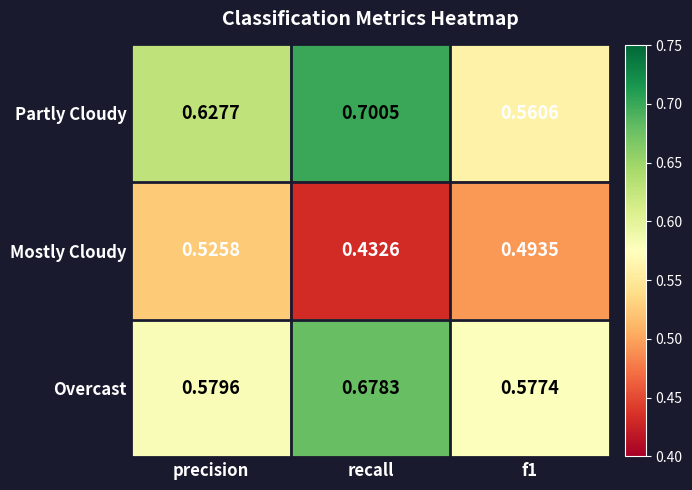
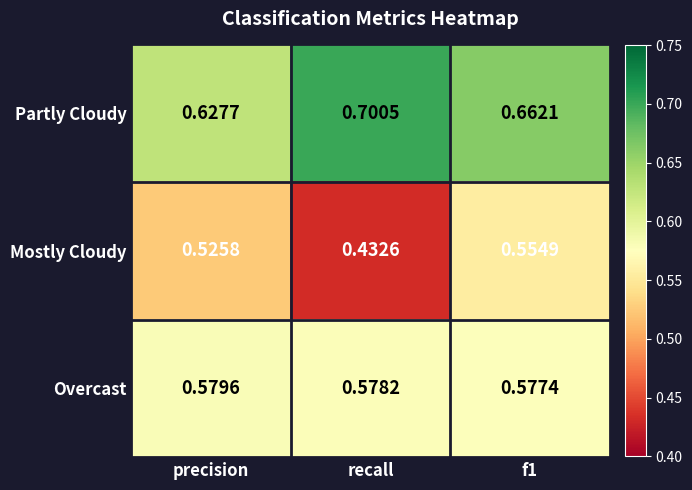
  {
    "Partly Cloudy": {
      "precision": 0.6277,
      "recall": 0.7005,
-     "f1": 0.5606
+     "f1": 0.6621
    },
    "Mostly Cloudy": {
      "precision": 0.5258,
      "recall": 0.4326,
-     "f1": 0.4935
+     "f1": 0.5549
    },
    "Overcast": {
      "precision": 0.5796,
-     "recall": 0.6783,
+     "recall": 0.5782,
      "f1": 0.5774
    }
  }
